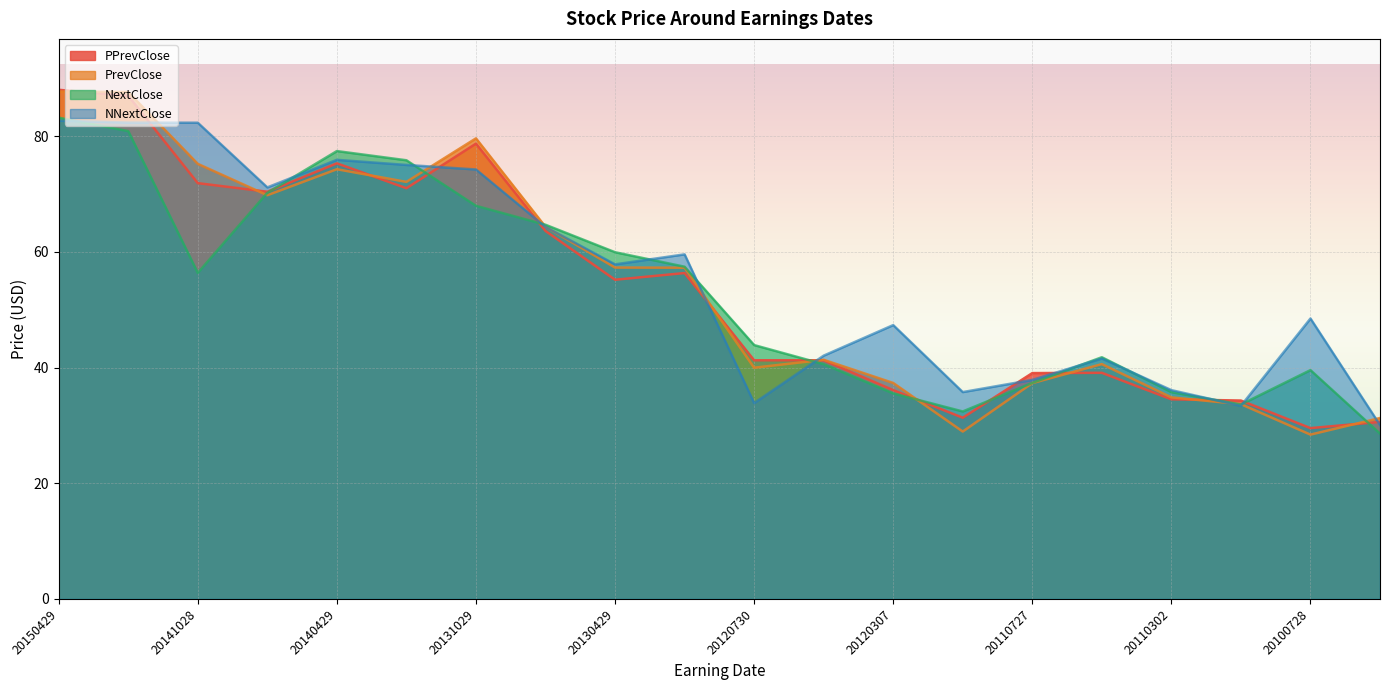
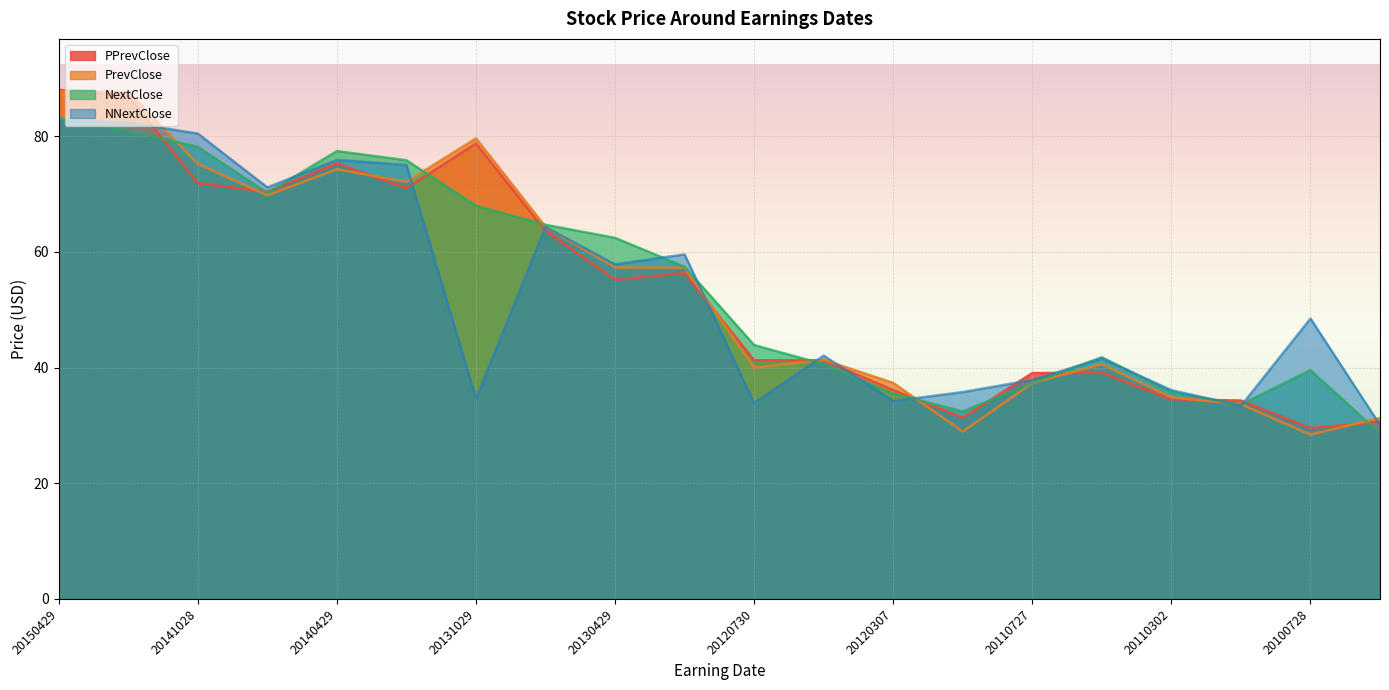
  {
    "NextClose": {
      "20150429": 83,
-     "20141028": 56,
+     "20141028": 78,
      "20140429": 77,
      "20131029": 68,
-     "20130429": 60,
+     "20130429": 62,
      "20120730": 44,
      "20120307": 36,
      "20100728": 40
    },
    "NNextClose": {
      "20150429": 83,
-     "20141028": 82,
+     "20141028": 80,
      "20140429": 76,
-     "20131029": 74,
+     "20131029": 35,
      "20130429": 58,
      "20120730": 34,
-     "20120307": 47,
+     "20120307": 34,
      "20110727": 38,
      "20100728": 48
    }
  }
